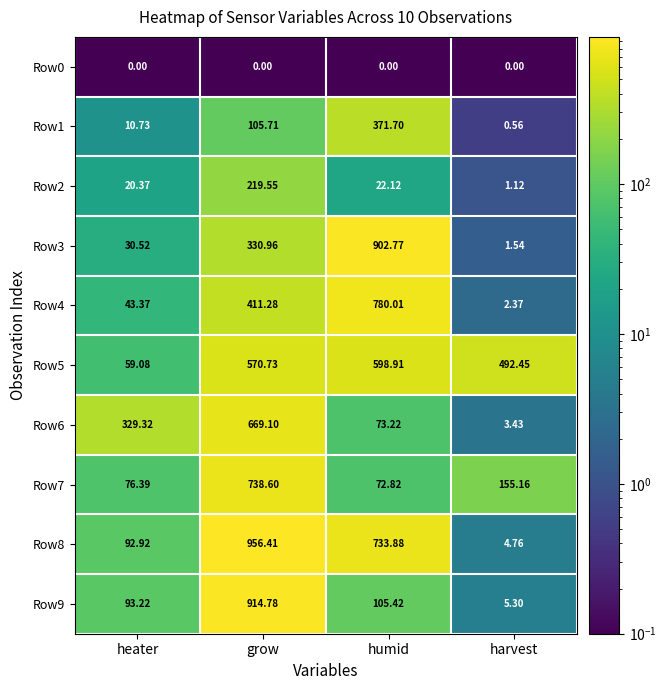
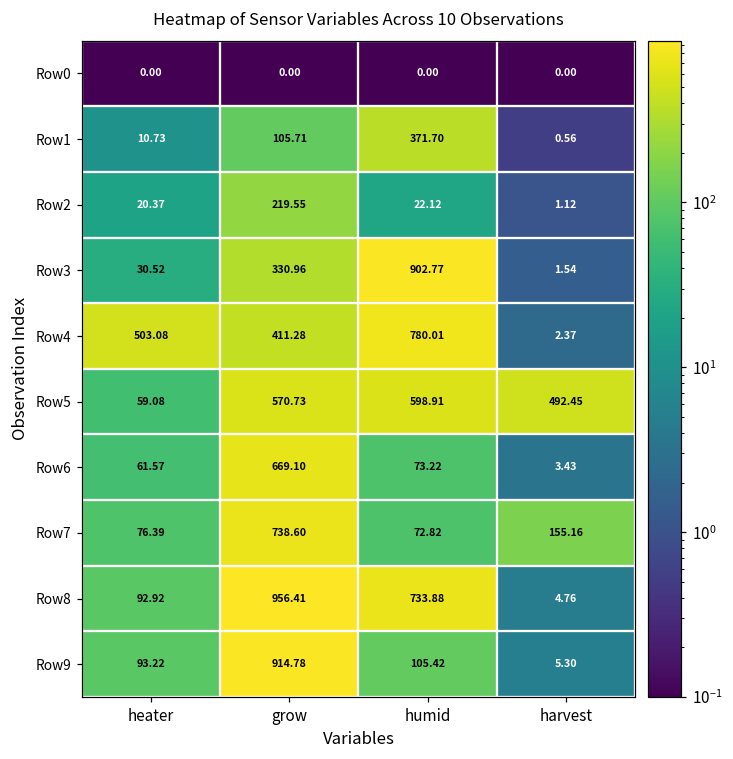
  {
    "Row0": {
      "heater": 0.00,
      "grow": 0.00,
      "humid": 0.00,
      "harvest": 0.00
    },
    "Row1": {
      "heater": 10.73,
      "grow": 105.71,
      "humid": 371.70,
      "harvest": 0.56
    },
    "Row2": {
      "heater": 20.37,
      "grow": 219.55,
      "humid": 22.12,
      "harvest": 1.12
    },
    "Row3": {
      "heater": 30.52,
      "grow": 330.96,
      "humid": 902.77,
      "harvest": 1.54
    },
    "Row4": {
-     "heater": 43.37,
+     "heater": 503.08,
      "grow": 411.28,
      "humid": 780.01,
      "harvest": 2.37
    },
    "Row5": {
      "heater": 59.08,
      "grow": 570.73,
      "humid": 598.91,
      "harvest": 492.45
    },
    "Row6": {
-     "heater": 329.32,
+     "heater": 61.57,
      "grow": 669.10,
      "humid": 73.22,
      "harvest": 3.43
    },
    "Row7": {
      "heater": 76.39,
      "grow": 738.60,
      "humid": 72.82,
      "harvest": 155.16
    },
    "Row8": {
      "heater": 92.92,
      "grow": 956.41,
      "humid": 733.88,
      "harvest": 4.76
    },
    "Row9": {
      "heater": 93.22,
      "grow": 914.78,
      "humid": 105.42,
      "harvest": 5.30
    }
  }
